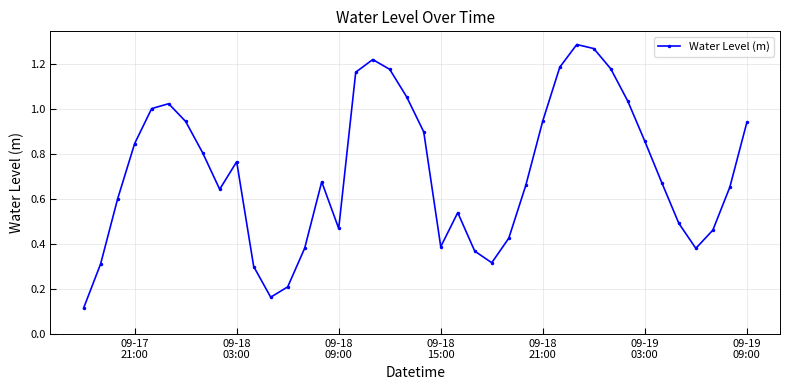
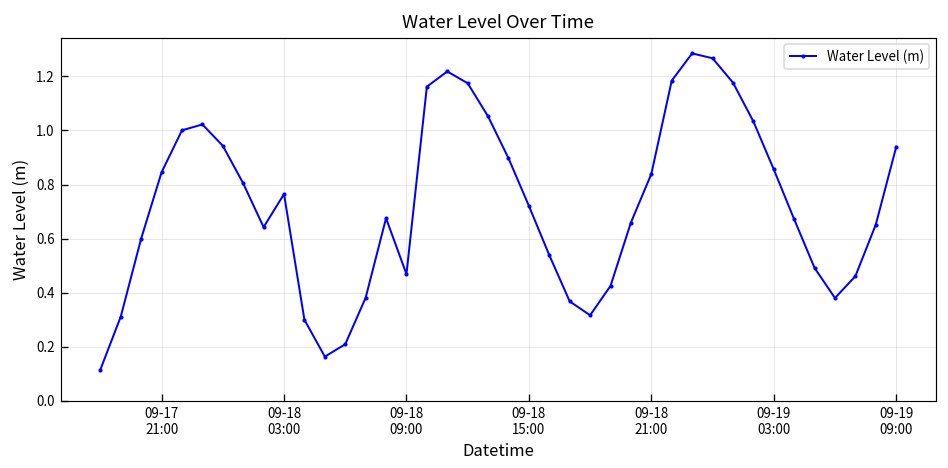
  {
    "09-17 21:00": 0.85,
    "09-18 03:00": 0.76,
    "09-18 09:00": 0.47,
-   "09-18 15:00": 0.39,
-   "09-18 21:00": 0.95,
+   "09-18 15:00": 0.72,
+   "09-18 21:00": 0.84,
    "09-19 03:00": 0.86,
    "09-19 09:00": 0.94
  }
